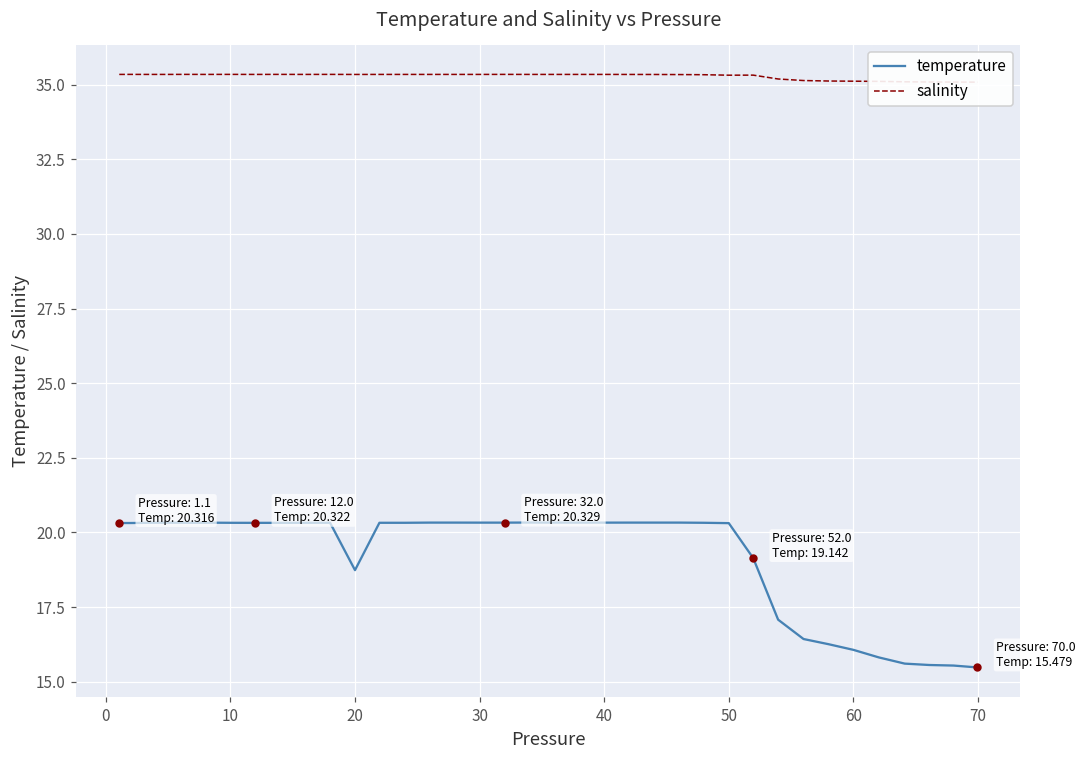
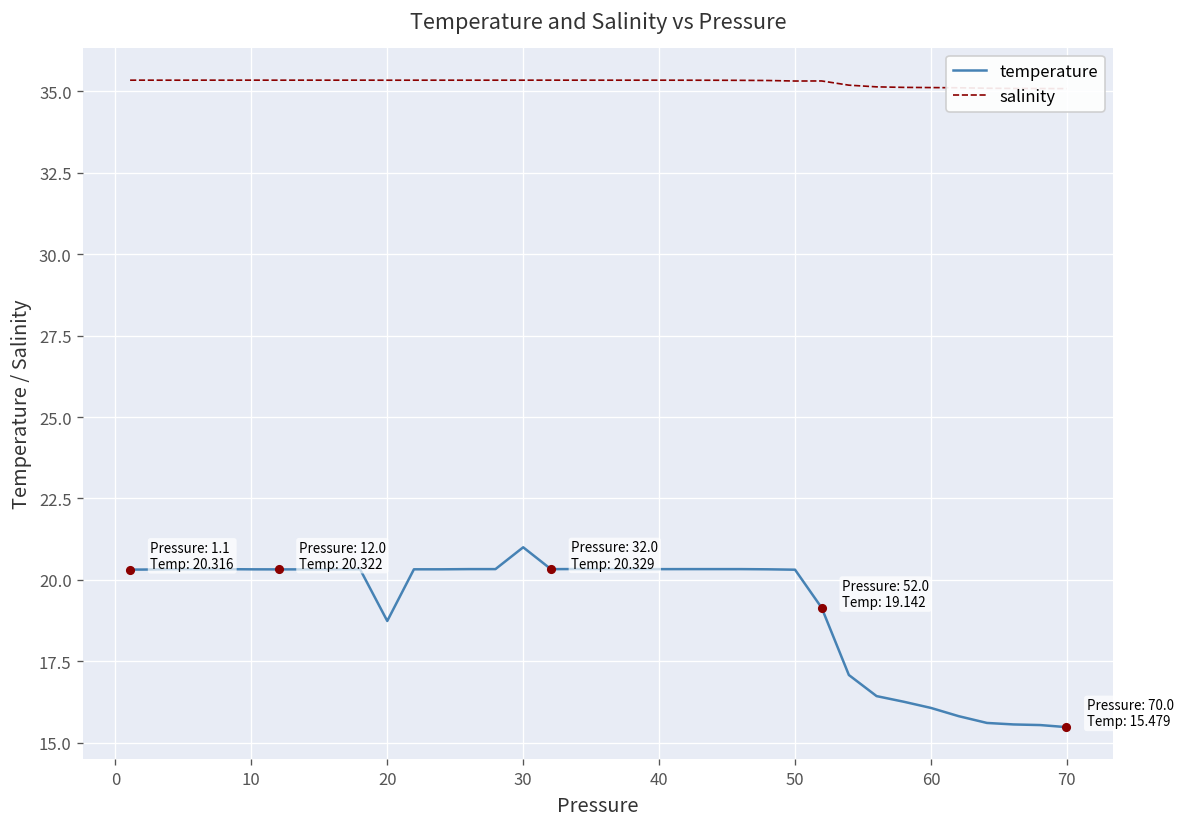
  {
    "temperature": {
      "20": 18.7,
-     "30": 20.3,
+     "30": 21.0,
      "50": 20.3,
      "60": 16.1
    }
  }
